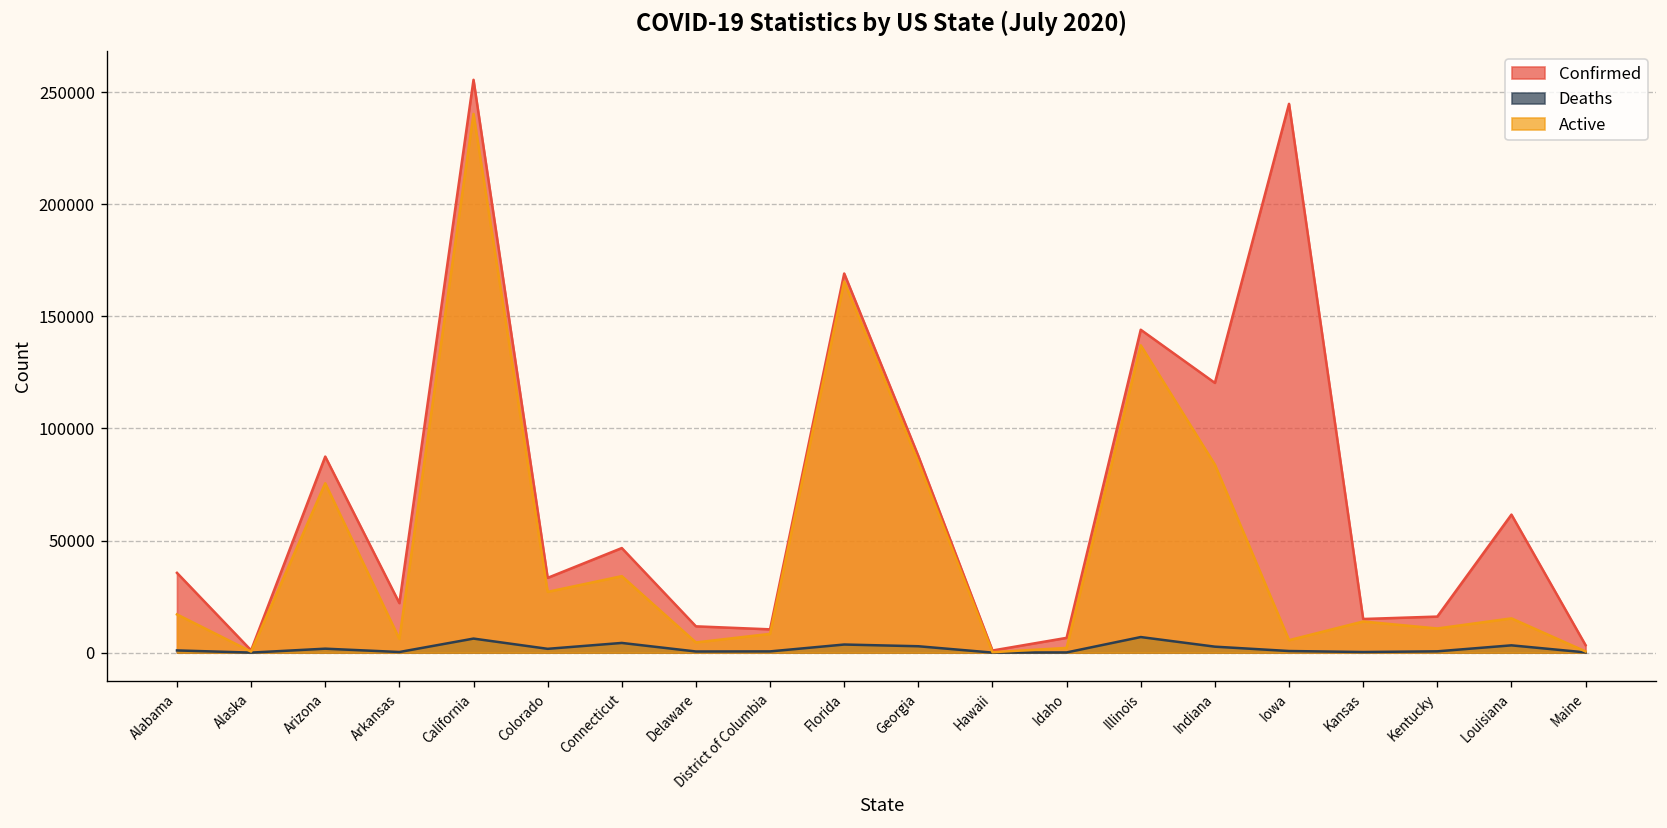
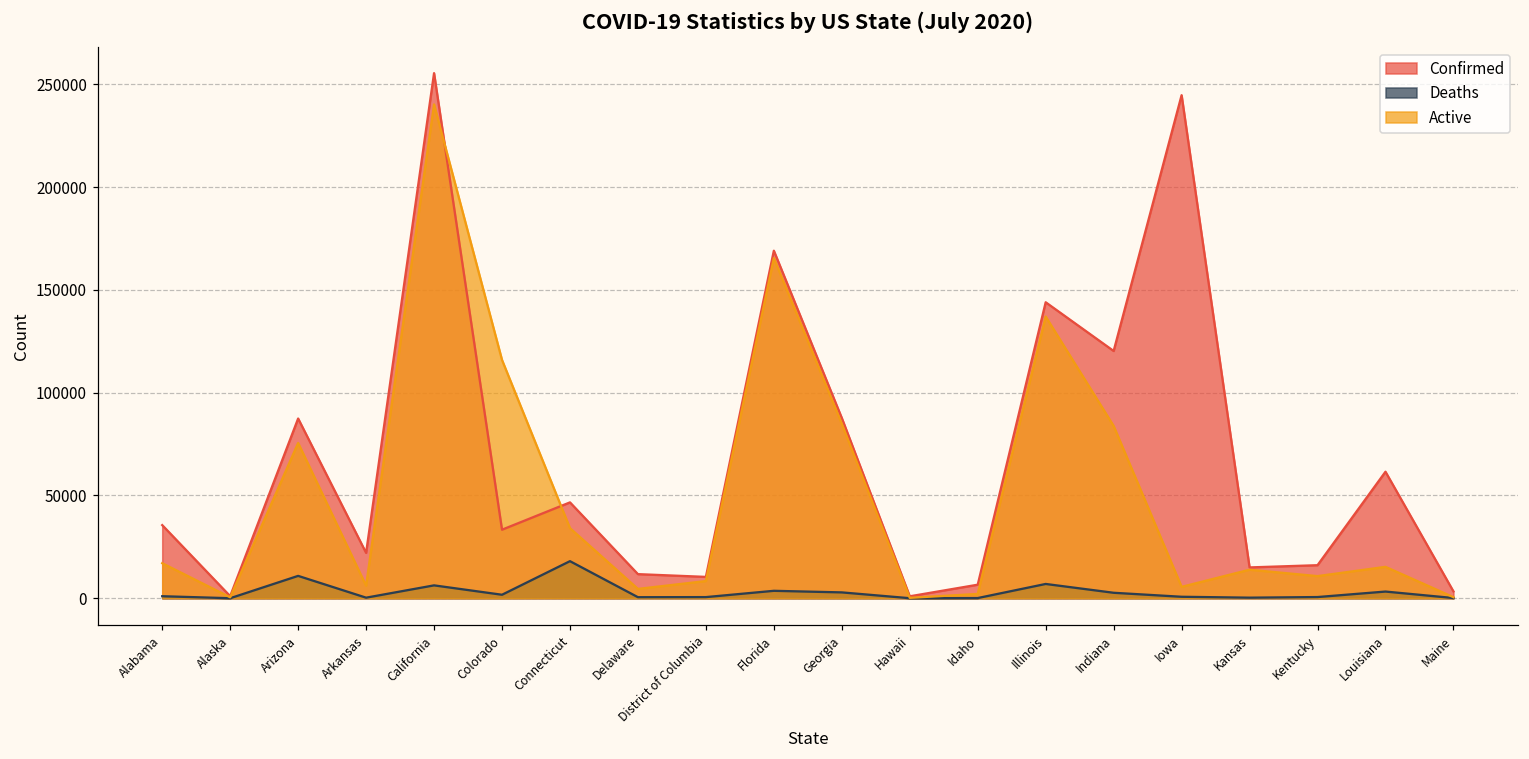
  {
    "Confirmed": {
      "Alabama": 36000,
      "Arizona": 87000,
      "Arkansas": 22000,
      "California": 255000,
      "Colorado": 33000,
      "Connecticut": 47000,
      "Delaware": 12000,
      "District of Columbia": 10000,
      "Florida": 169000,
      "Georgia": 88000,
      "Idaho": 7000,
      "Illinois": 144000,
      "Indiana": 120000,
      "Iowa": 245000,
      "Kentucky": 16000,
      "Louisiana": 62000,
      "Maine": 3000
    },
    "Deaths": {
      "Alabama": 1000,
-     "Arizona": 2000,
+     "Arizona": 11000,
      "Arkansas": 0,
      "California": 6000,
      "Colorado": 2000,
-     "Connecticut": 4000,
+     "Connecticut": 18000,
      "Delaware": 1000,
      "District of Columbia": 1000,
      "Florida": 4000,
      "Georgia": 3000,
      "Idaho": 0,
      "Illinois": 7000,
      "Indiana": 3000,
      "Iowa": 1000,
      "Kansas": 0,
      "Kentucky": 1000,
      "Louisiana": 3000
    },
    "Active": {
      "Alabama": 17000,
      "Arizona": 76000,
      "Arkansas": 6000,
      "California": 240000,
-     "Colorado": 27000,
+     "Colorado": 116000,
      "Connecticut": 34000,
      "Delaware": 5000,
      "District of Columbia": 8000,
      "Florida": 165000,
      "Georgia": 85000,
      "Idaho": 2000,
      "Illinois": 137000,
      "Indiana": 84000,
      "Iowa": 6000,
      "Kentucky": 11000,
      "Louisiana": 15000
    }
  }
